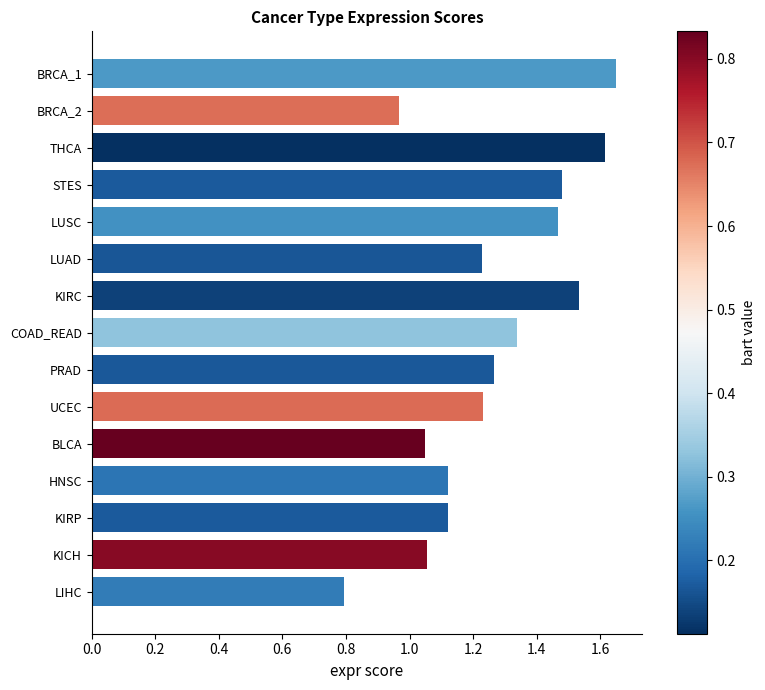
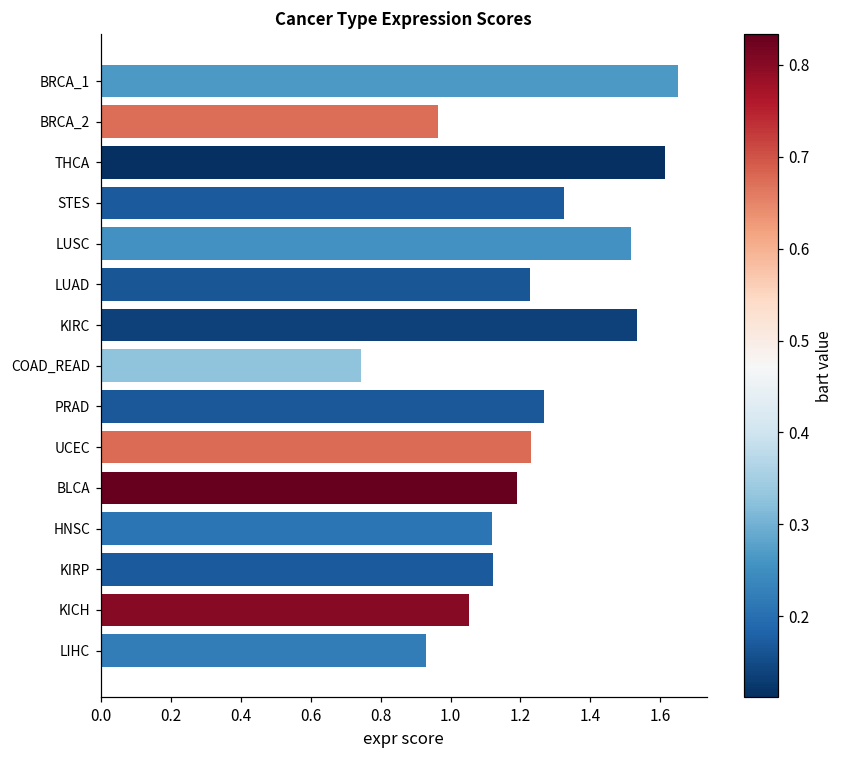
  {
    "BRCA_1": 1.65,
    "BRCA_2": 0.97,
    "THCA": 1.61,
-   "STES": 1.48,
-   "LUSC": 1.47,
+   "STES": 1.32,
+   "LUSC": 1.52,
    "LUAD": 1.23,
    "KIRC": 1.53,
-   "COAD_READ": 1.34,
+   "COAD_READ": 0.74,
    "PRAD": 1.27,
    "UCEC": 1.23,
-   "BLCA": 1.05,
+   "BLCA": 1.19,
    "HNSC": 1.12,
    "KIRP": 1.12,
    "KICH": 1.05,
-   "LIHC": 0.79
+   "LIHC": 0.93
  }
